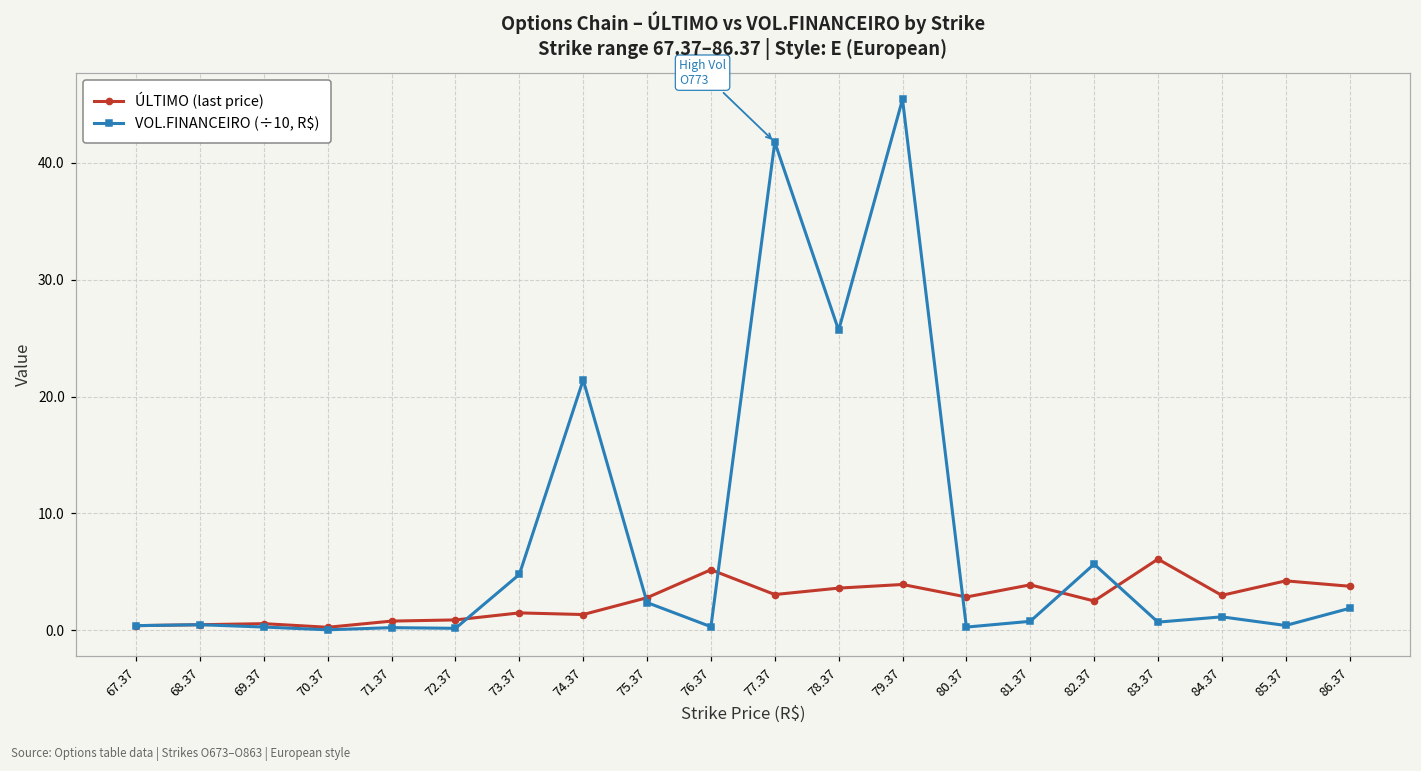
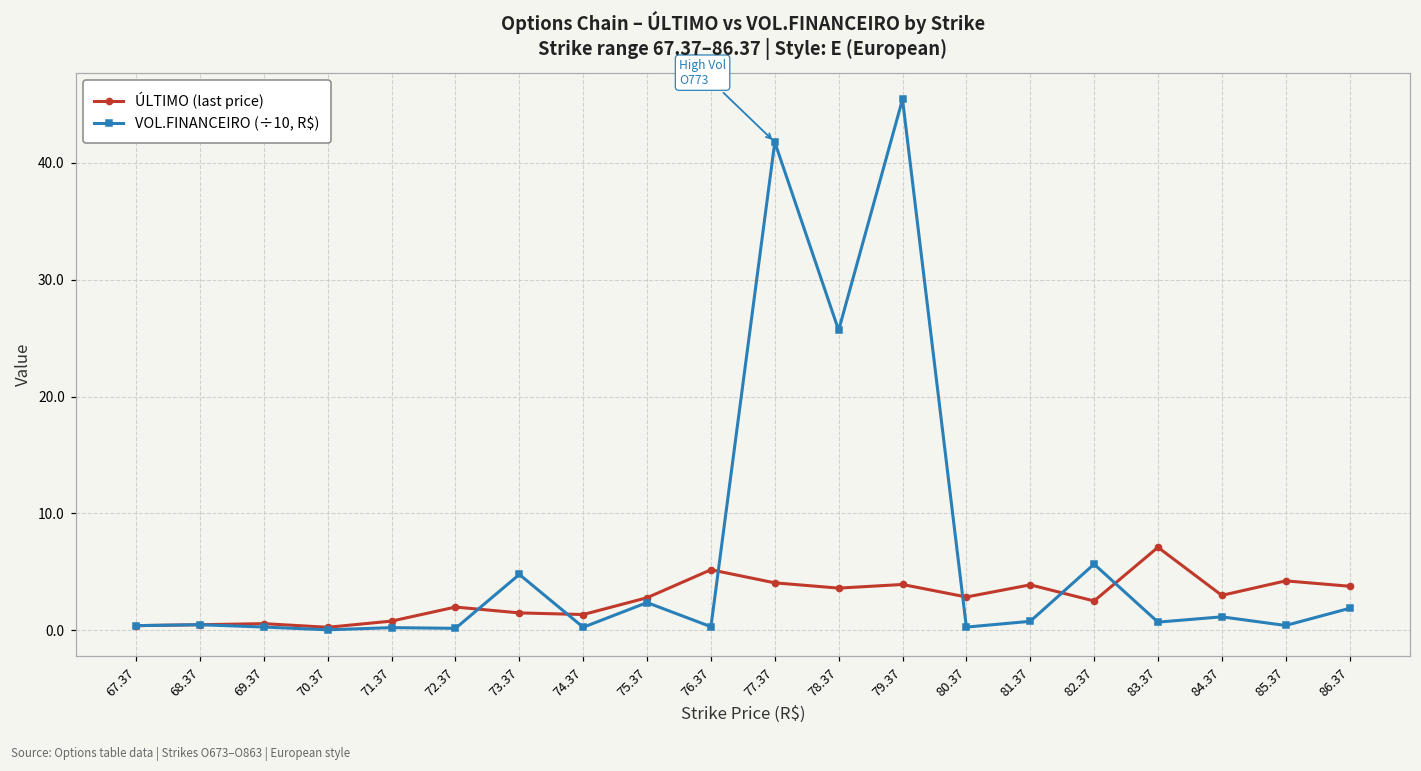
  {
    "ÚLTIMO (last price)": {
      "69.37": 0.6,
      "71.37": 0.8,
-     "72.37": 0.9,
+     "72.37": 2.0,
      "73.37": 1.5,
      "74.37": 1.4,
      "75.37": 2.8,
      "76.37": 5.2,
-     "77.37": 3.1,
+     "77.37": 4.1,
      "78.37": 3.6,
      "79.37": 3.9,
      "80.37": 2.9,
      "81.37": 3.9,
      "82.37": 2.5,
-     "83.37": 6.1,
+     "83.37": 7.1,
      "84.37": 3.0,
      "85.37": 4.2,
      "86.37": 3.8
    },
    "VOL.FINANCEIRO (÷10, R$)": {
      "69.37": 0.3,
      "71.37": 0.2,
      "72.37": 0.2,
      "73.37": 4.8,
-     "74.37": 21.4,
+     "74.37": 0.3,
      "75.37": 2.4,
      "76.37": 0.3,
      "77.37": 41.8,
      "78.37": 25.7,
      "79.37": 45.4,
      "80.37": 0.3,
      "81.37": 0.8,
      "82.37": 5.7,
      "83.37": 0.7,
      "84.37": 1.2,
      "85.37": 0.4,
      "86.37": 1.9
    }
  }
